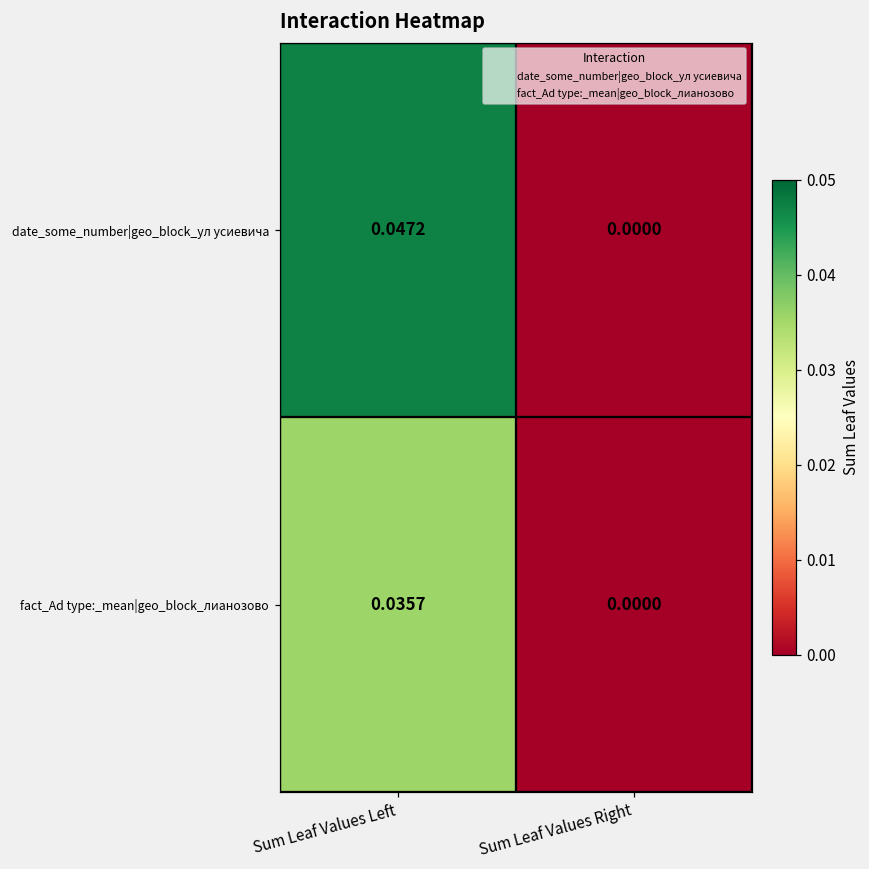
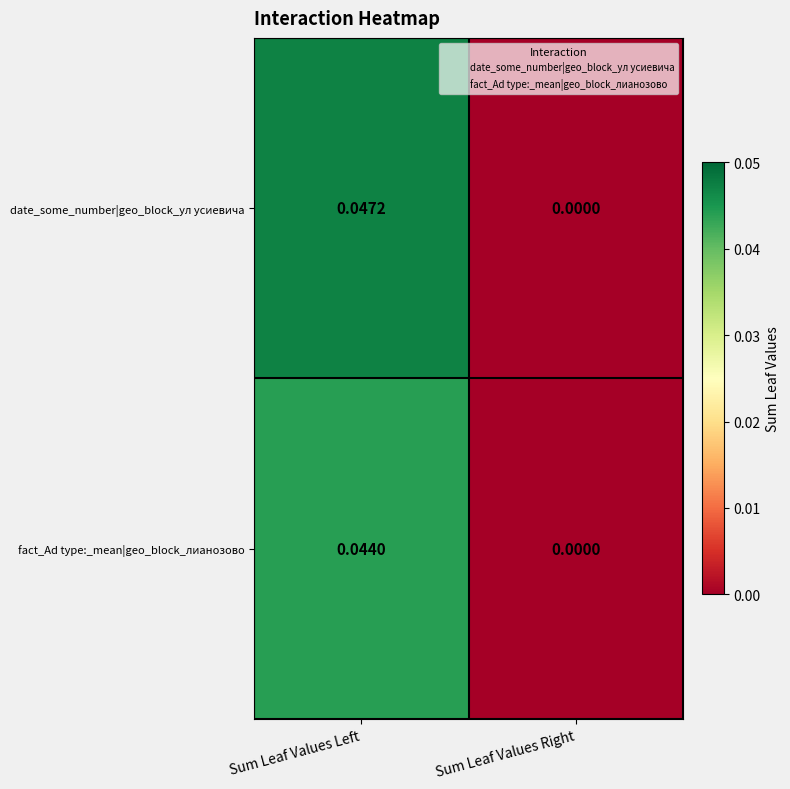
  {
    "date_some_number|geo_block_ул усиевича": {
      "Sum Leaf Values Left": 0.0472,
      "Sum Leaf Values Right": 0.0000
    },
    "fact_Ad type:_mean|geo_block_лианозово": {
-     "Sum Leaf Values Left": 0.0357,
+     "Sum Leaf Values Left": 0.0440,
      "Sum Leaf Values Right": 0.0000
    }
  }
